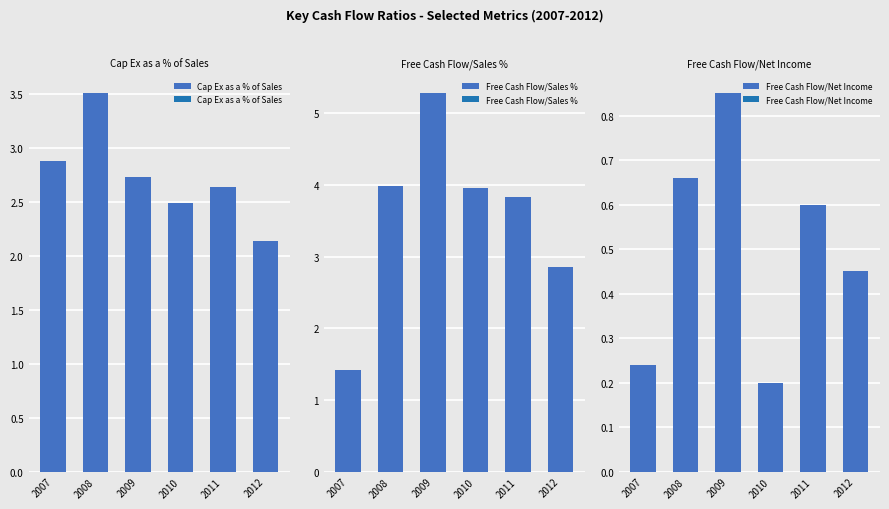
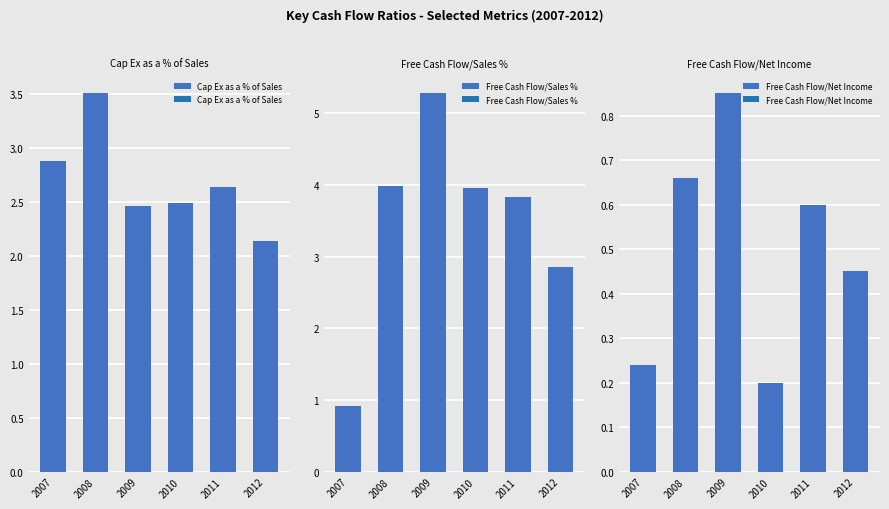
  {
    "Cap Ex as a % of Sales": {
      "2007": 2.88,
      "2008": 3.51,
-     "2009": 2.73,
+     "2009": 2.46,
      "2010": 2.49,
      "2011": 2.64,
      "2012": 2.14
    },
    "Free Cash Flow/Sales %": {
-     "2007": 1.4,
+     "2007": 0.9,
      "2008": 4.0,
      "2009": 5.3,
      "2010": 4.0,
      "2011": 3.8,
      "2012": 2.9
    },
    "Free Cash Flow/Net Income": {
      "2007": 0.24,
      "2008": 0.66,
      "2009": 0.85,
      "2010": 0.20,
      "2011": 0.60,
      "2012": 0.45
    }
  }
